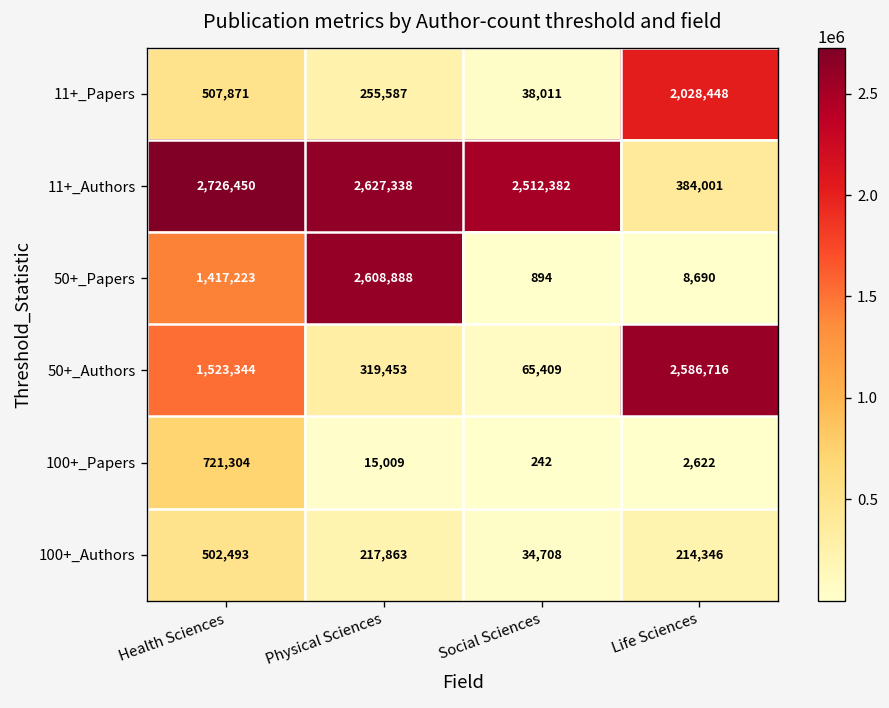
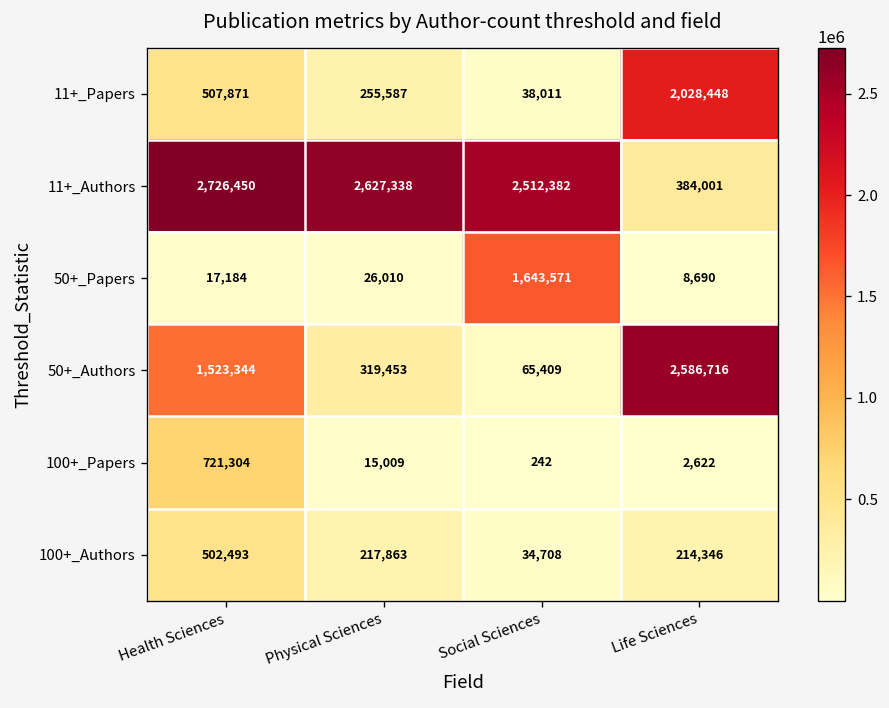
  {
    "11+_Papers": {
      "Health Sciences": "507,871",
      "Physical Sciences": "255,587",
      "Social Sciences": "38,011",
      "Life Sciences": "2,028,448"
    },
    "11+_Authors": {
      "Health Sciences": "2,726,450",
      "Physical Sciences": "2,627,338",
      "Social Sciences": "2,512,382",
      "Life Sciences": "384,001"
    },
    "50+_Papers": {
-     "Health Sciences": "1,417,223",
-     "Physical Sciences": "2,608,888",
-     "Social Sciences": "894",
+     "Health Sciences": "17,184",
+     "Physical Sciences": "26,010",
+     "Social Sciences": "1,643,571",
      "Life Sciences": "8,690"
    },
    "50+_Authors": {
      "Health Sciences": "1,523,344",
      "Physical Sciences": "319,453",
      "Social Sciences": "65,409",
      "Life Sciences": "2,586,716"
    },
    "100+_Papers": {
      "Health Sciences": "721,304",
      "Physical Sciences": "15,009",
      "Social Sciences": "242",
      "Life Sciences": "2,622"
    },
    "100+_Authors": {
      "Health Sciences": "502,493",
      "Physical Sciences": "217,863",
      "Social Sciences": "34,708",
      "Life Sciences": "214,346"
    }
  }
